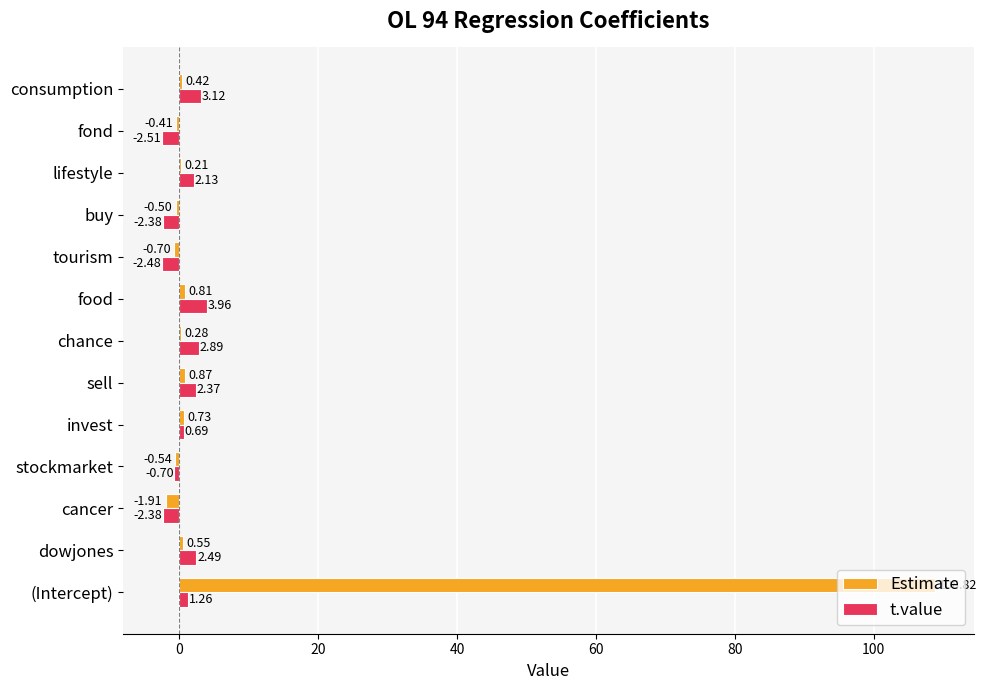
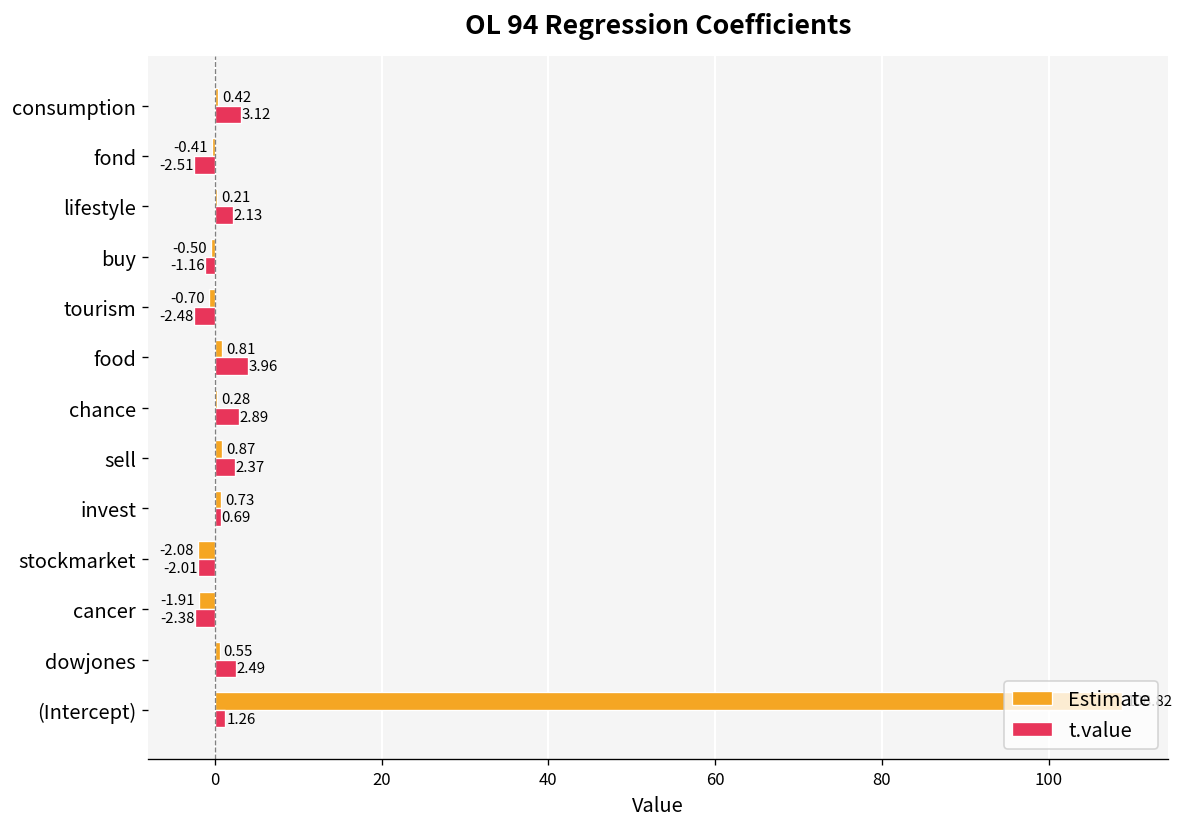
  {
    "Estimate": {
      "consumption": 0.42,
      "fond": -0.41,
      "lifestyle": 0.21,
      "buy": -0.50,
      "tourism": -0.70,
      "food": 0.81,
      "chance": 0.28,
      "sell": 0.87,
      "invest": 0.73,
-     "stockmarket": -0.54,
+     "stockmarket": -2.08,
      "cancer": -1.91,
      "dowjones": 0.55
    },
    "t.value": {
      "consumption": 3.12,
      "fond": -2.51,
      "lifestyle": 2.13,
-     "buy": -2.38,
+     "buy": -1.16,
      "tourism": -2.48,
      "food": 3.96,
      "chance": 2.89,
      "sell": 2.37,
      "invest": 0.69,
-     "stockmarket": -0.70,
+     "stockmarket": -2.01,
      "cancer": -2.38,
      "dowjones": 2.49,
      "(Intercept)": 1.26
    }
  }
